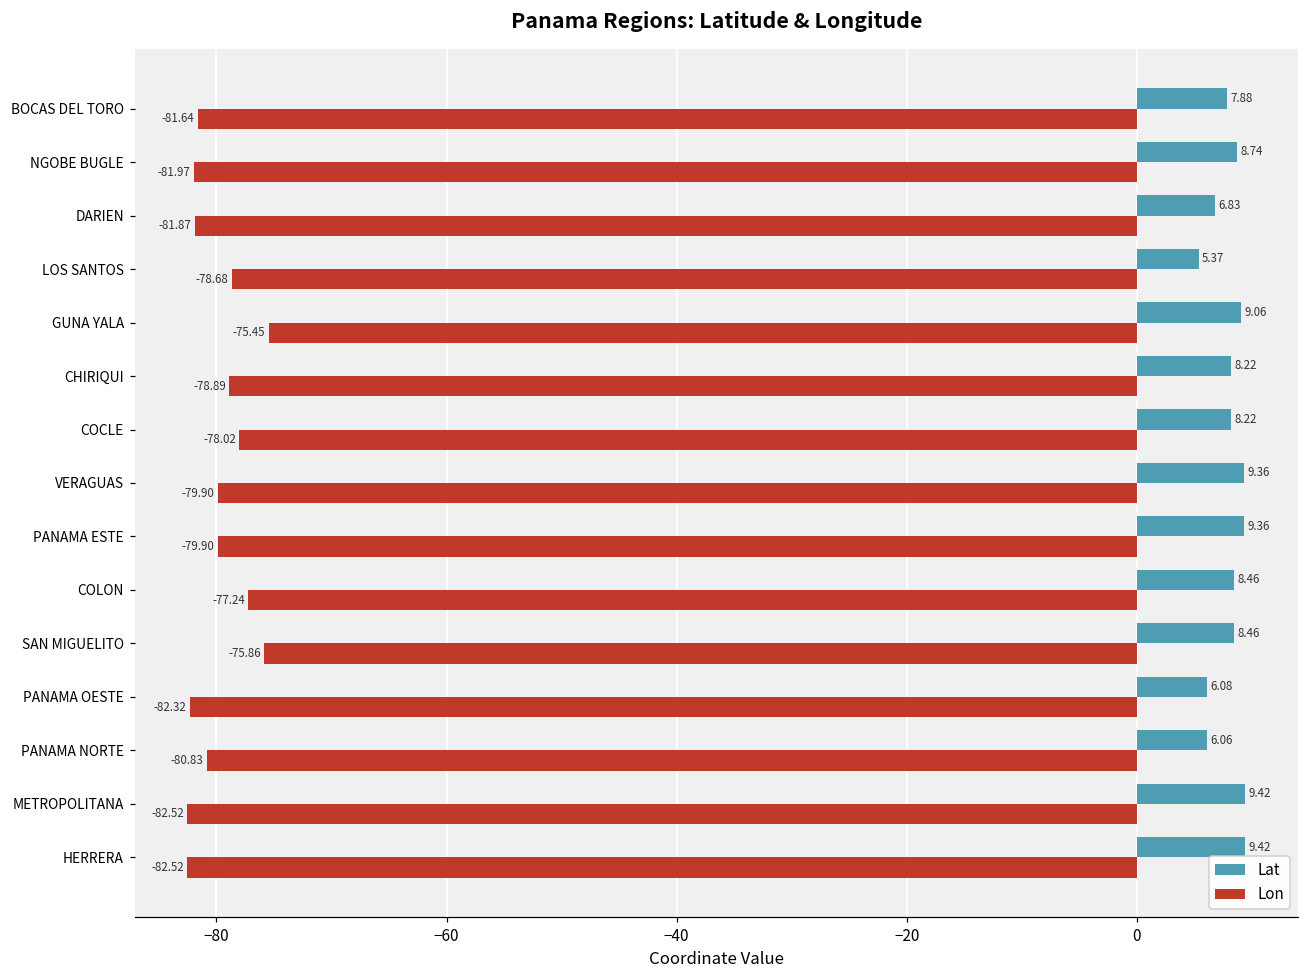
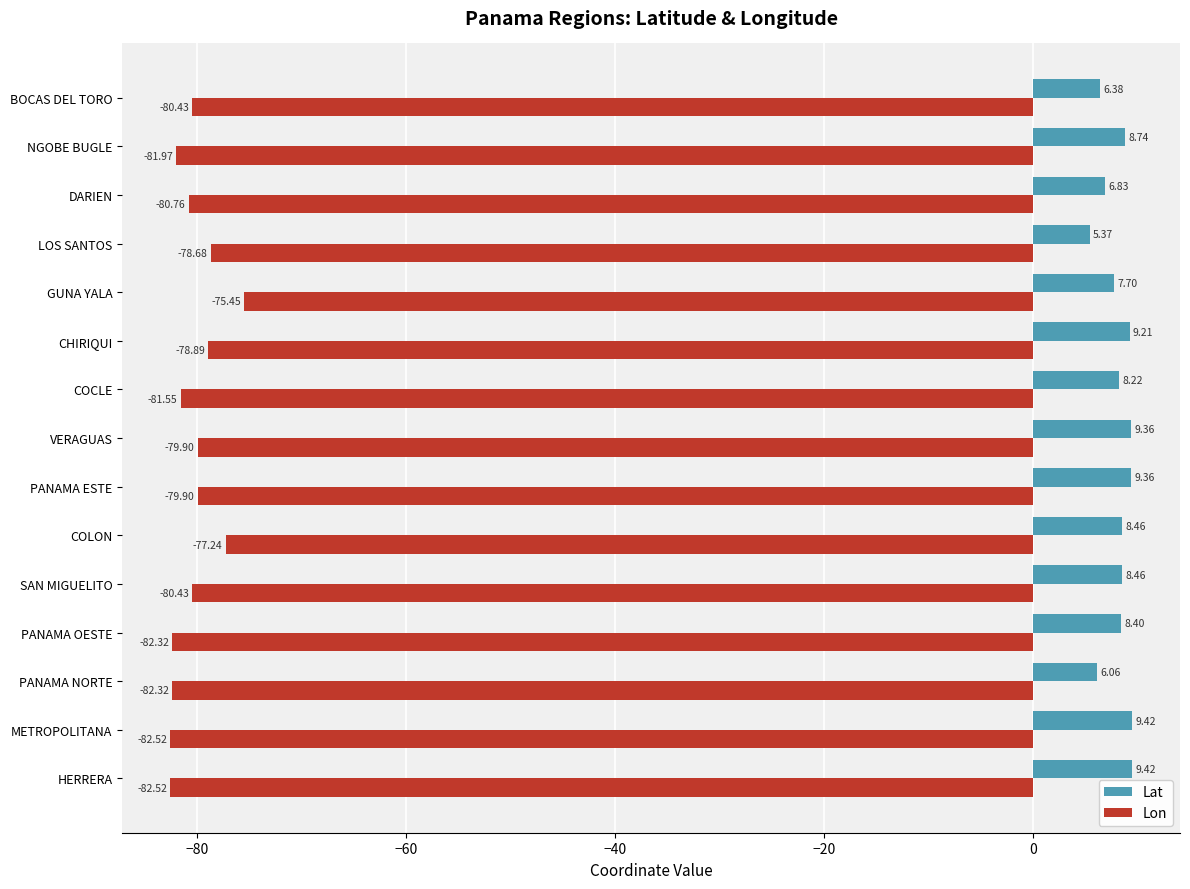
  {
    "Lat": {
-     "BOCAS DEL TORO": 7.88,
+     "BOCAS DEL TORO": 6.38,
      "NGOBE BUGLE": 8.74,
      "DARIEN": 6.83,
      "LOS SANTOS": 5.37,
-     "GUNA YALA": 9.06,
-     "CHIRIQUI": 8.22,
+     "GUNA YALA": 7.70,
+     "CHIRIQUI": 9.21,
      "COCLE": 8.22,
      "VERAGUAS": 9.36,
      "PANAMA ESTE": 9.36,
      "COLON": 8.46,
      "SAN MIGUELITO": 8.46,
-     "PANAMA OESTE": 6.08,
+     "PANAMA OESTE": 8.40,
      "PANAMA NORTE": 6.06,
      "METROPOLITANA": 9.42,
      "HERRERA": 9.42
    },
    "Lon": {
-     "BOCAS DEL TORO": -81.64,
+     "BOCAS DEL TORO": -80.43,
      "NGOBE BUGLE": -81.97,
-     "DARIEN": -81.87,
+     "DARIEN": -80.76,
      "LOS SANTOS": -78.68,
      "GUNA YALA": -75.45,
      "CHIRIQUI": -78.89,
-     "COCLE": -78.02,
+     "COCLE": -81.55,
      "VERAGUAS": -79.90,
      "PANAMA ESTE": -79.90,
      "COLON": -77.24,
-     "SAN MIGUELITO": -75.86,
+     "SAN MIGUELITO": -80.43,
      "PANAMA OESTE": -82.32,
-     "PANAMA NORTE": -80.83,
+     "PANAMA NORTE": -82.32,
      "METROPOLITANA": -82.52,
      "HERRERA": -82.52
    }
  }
